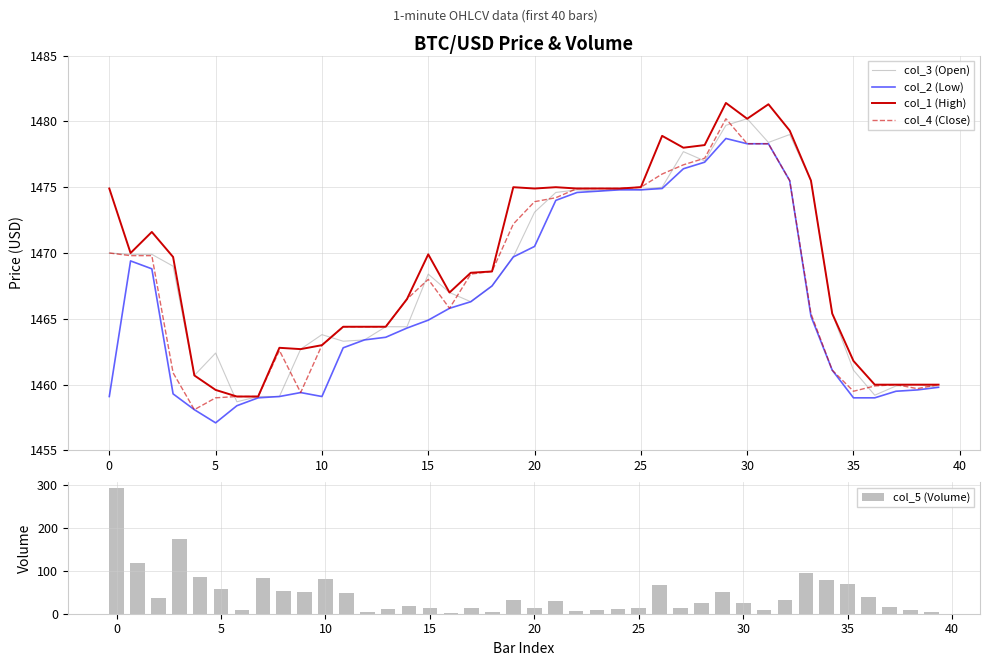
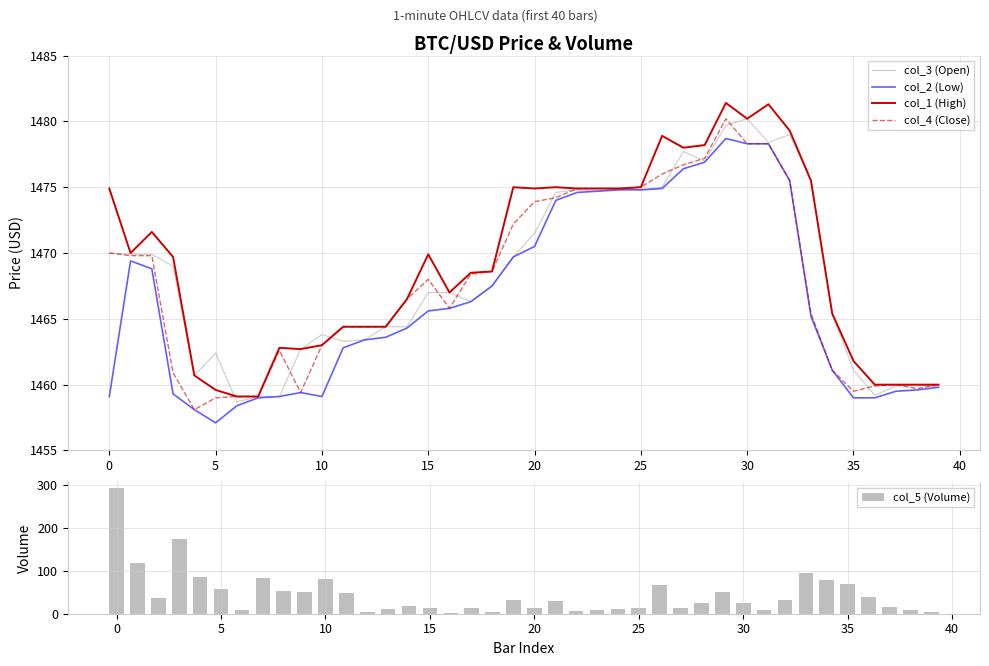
  {
    "BTC/USD Price & Volume": {
      "col_3 (Open)": {
        "5": 1462.4,
        "10": 1463.8,
-       "15": 1468.4,
-       "20": 1473.1,
+       "15": 1467.0,
+       "20": 1471.5,
        "35": 1461.1
      },
      "col_2 (Low)": {
        "0": 1459.1,
        "5": 1457.1,
        "10": 1459.1,
-       "15": 1464.9,
+       "15": 1465.6,
        "20": 1470.5,
        "35": 1459.0
      }
    }
  }
